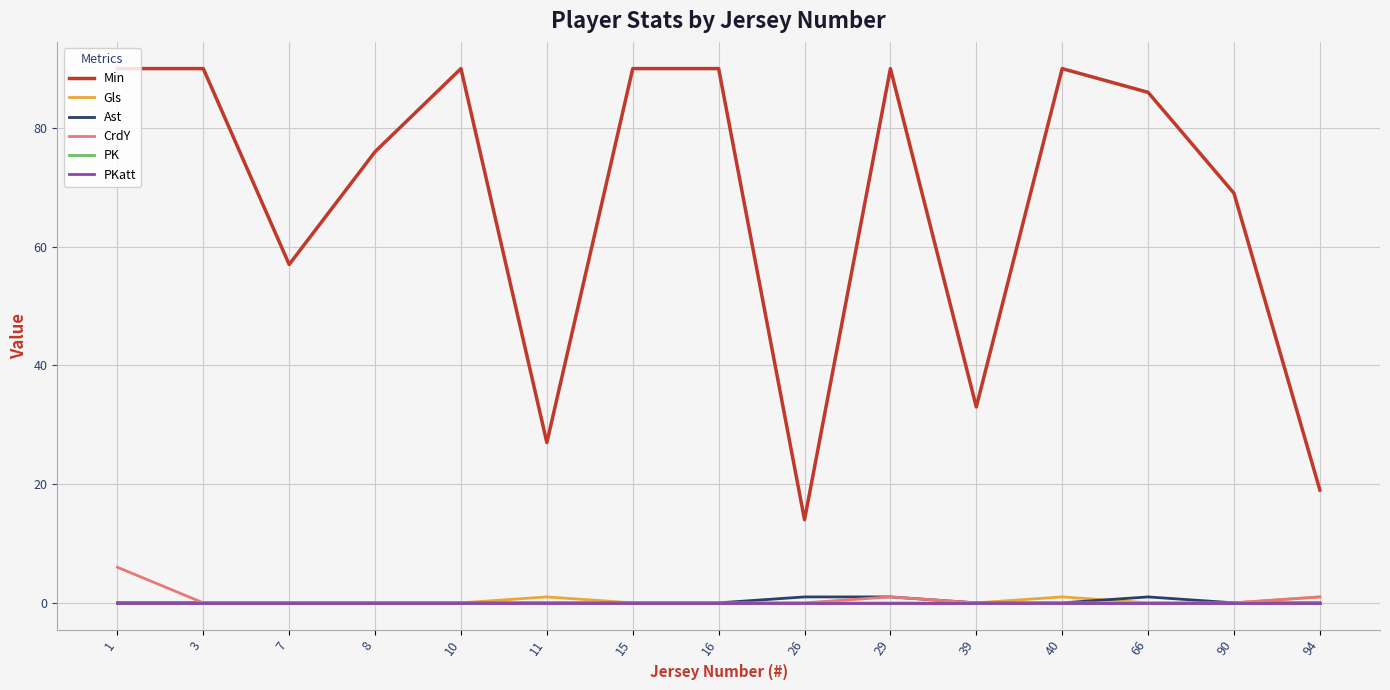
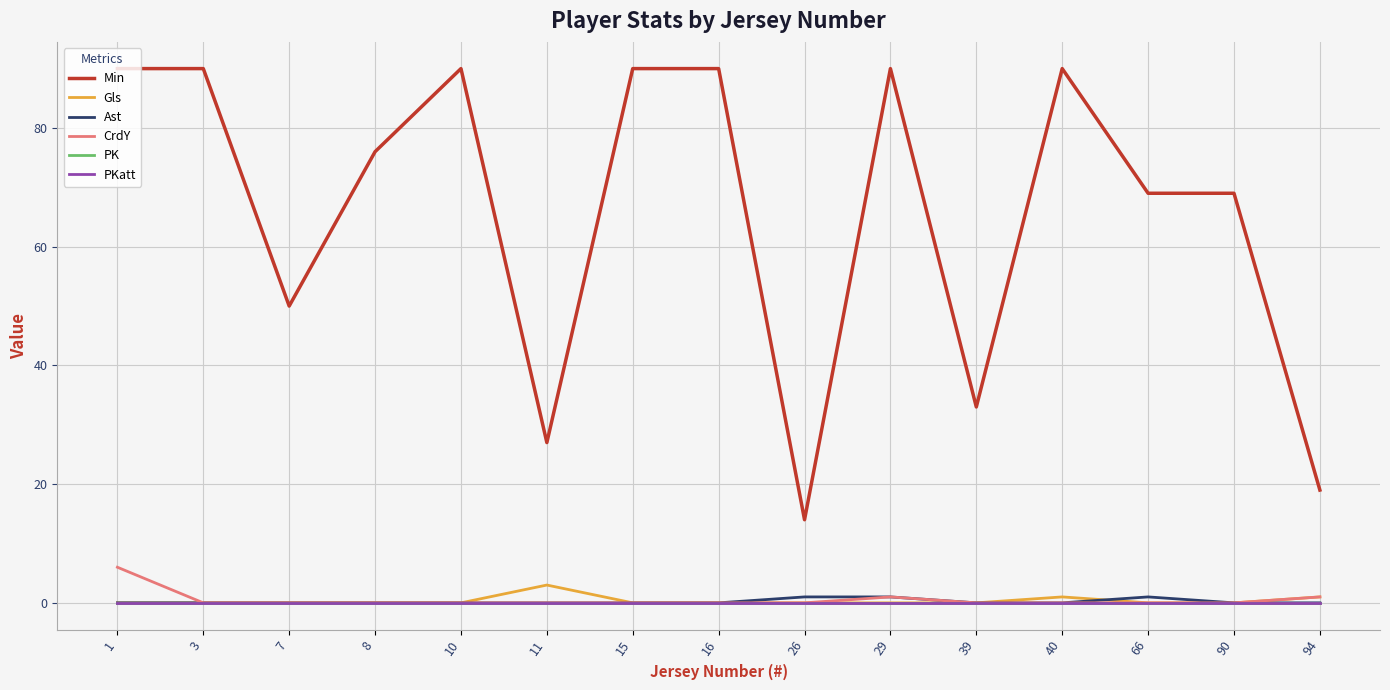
  {
    "Min": {
      "3": 90,
-     "7": 57,
+     "7": 50,
      "8": 76,
      "10": 90,
      "11": 27,
      "15": 90,
      "16": 90,
      "26": 14,
      "29": 90,
      "39": 33,
      "40": 90,
-     "66": 86,
+     "66": 69,
      "90": 69,
      "94": 19
    },
    "Gls": {
-     "11": 1,
+     "11": 3,
      "40": 1
    },
    "Ast": {
      "26": 1,
      "66": 1
    },
    "CrdY": {
      "1": 6
    }
  }
